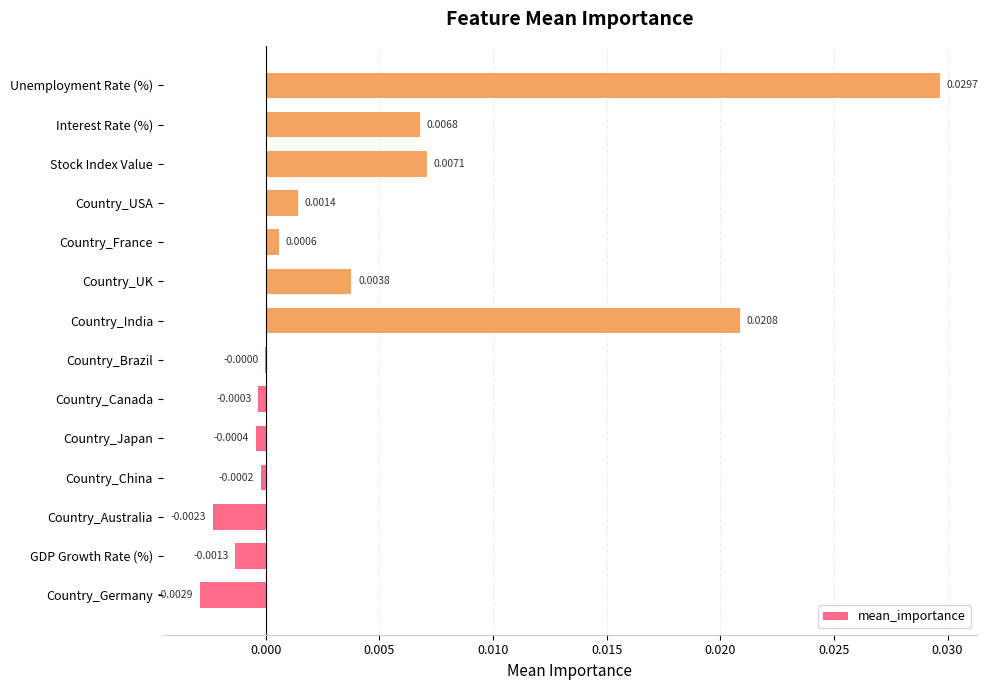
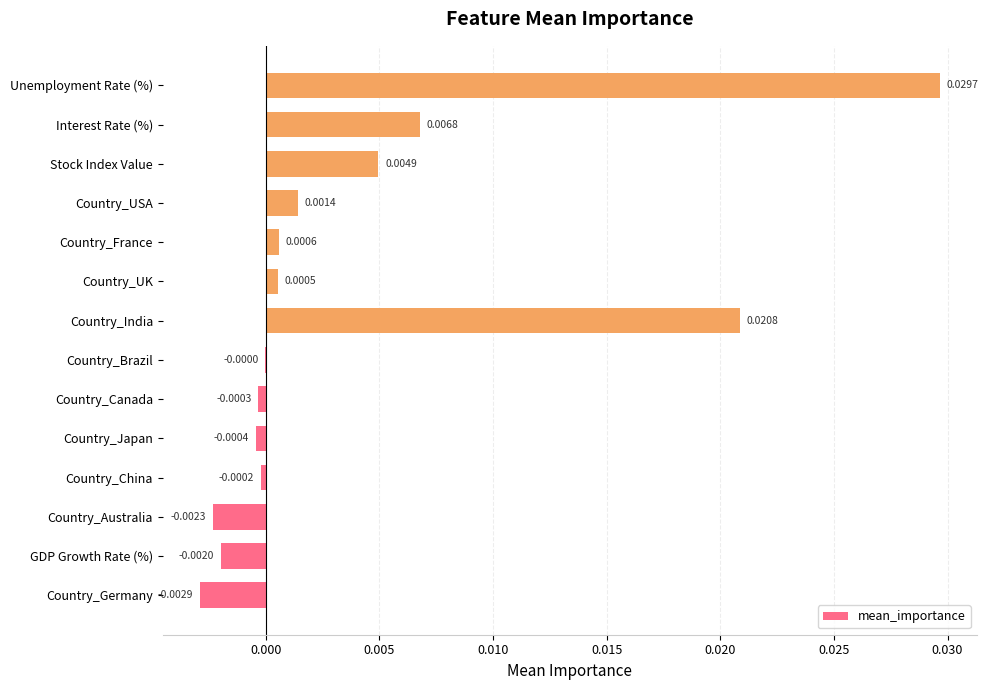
  {
    "Unemployment Rate (%)": 0.0297,
    "Interest Rate (%)": 0.0068,
-   "Stock Index Value": 0.0071,
+   "Stock Index Value": 0.0049,
    "Country_USA": 0.0014,
    "Country_France": 0.0006,
-   "Country_UK": 0.0038,
+   "Country_UK": 0.0005,
    "Country_India": 0.0208,
    "Country_Brazil": -0.0000,
    "Country_Canada": -0.0003,
    "Country_Japan": -0.0004,
    "Country_China": -0.0002,
    "Country_Australia": -0.0023,
-   "GDP Growth Rate (%)": -0.0013,
+   "GDP Growth Rate (%)": -0.0020,
    "Country_Germany": -0.0029
  }
